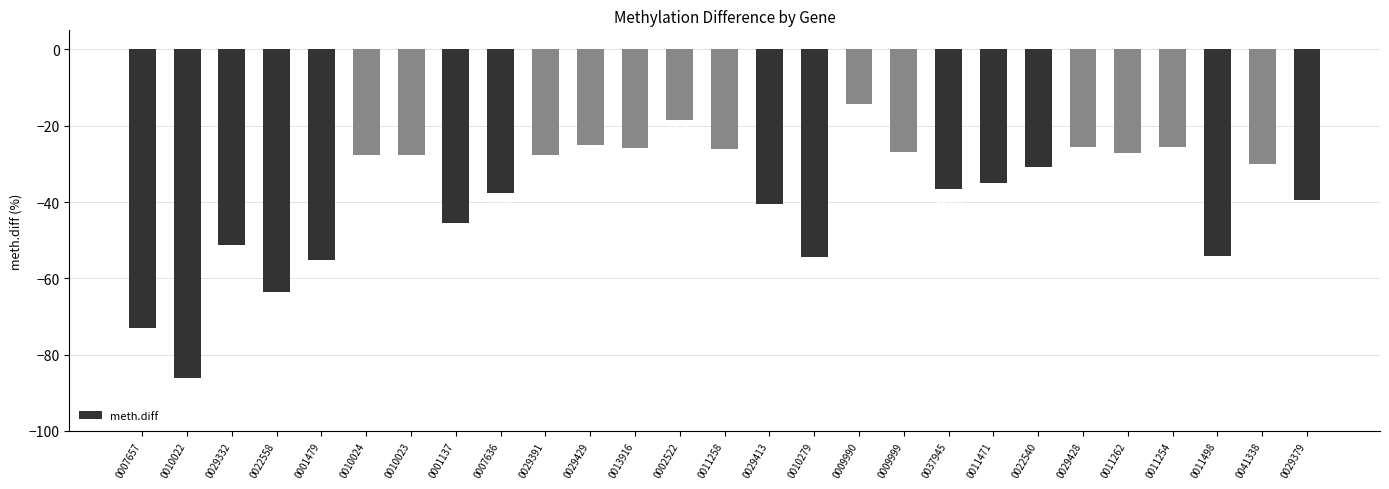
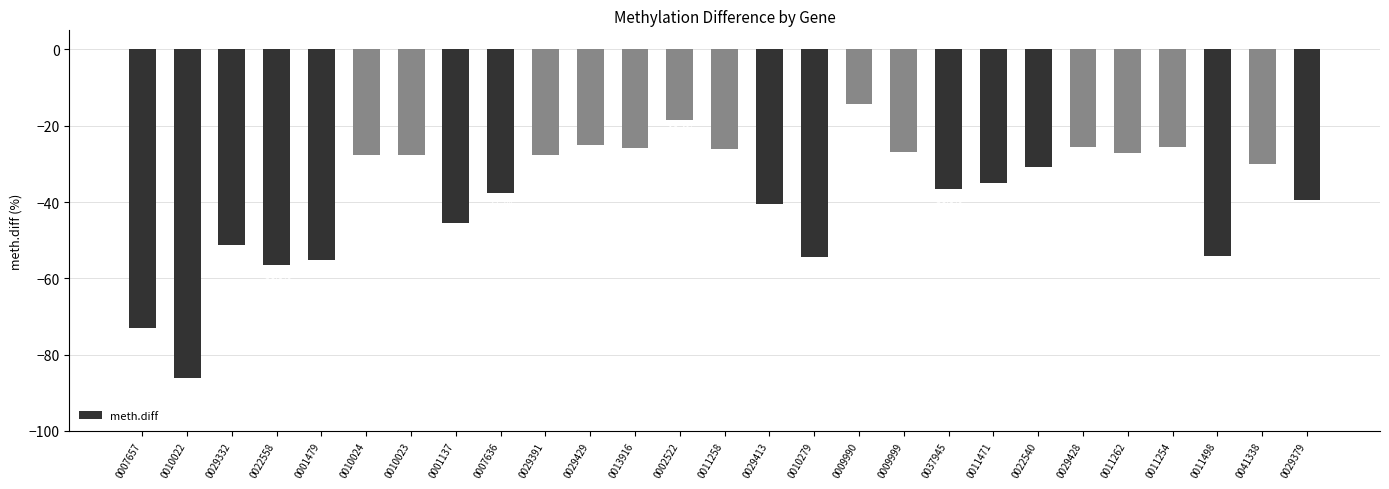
  {
    "0007657": -73,
    "0010022": -86,
    "0029332": -51,
-   "0022558": -63,
+   "0022558": -57,
    "0001479": -55,
    "0010024": -28,
    "0010023": -28,
    "0001137": -45,
    "0007636": -38,
    "0029391": -28,
    "0029429": -25,
    "0013916": -26,
    "0002522": -18,
    "0011258": -26,
    "0029413": -40,
    "0010279": -54,
    "0009990": -14,
    "0009999": -27,
    "0037945": -37,
    "0011471": -35,
    "0022540": -31,
    "0029428": -26,
    "0011262": -27,
    "0011254": -26,
    "0011498": -54,
    "0041338": -30,
    "0029379": -39
  }
